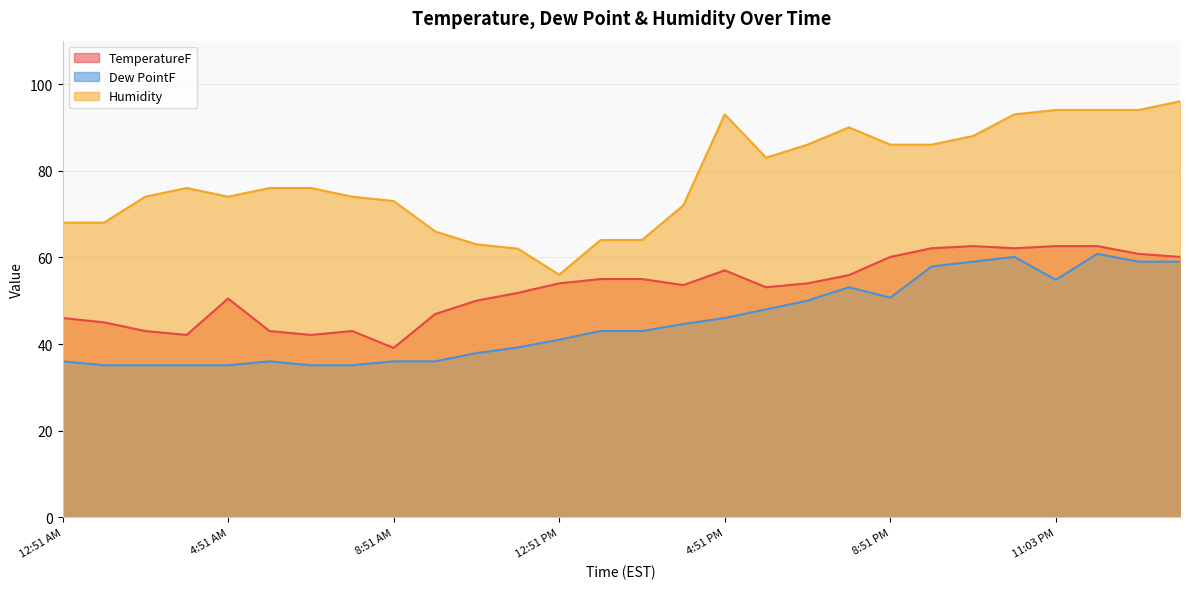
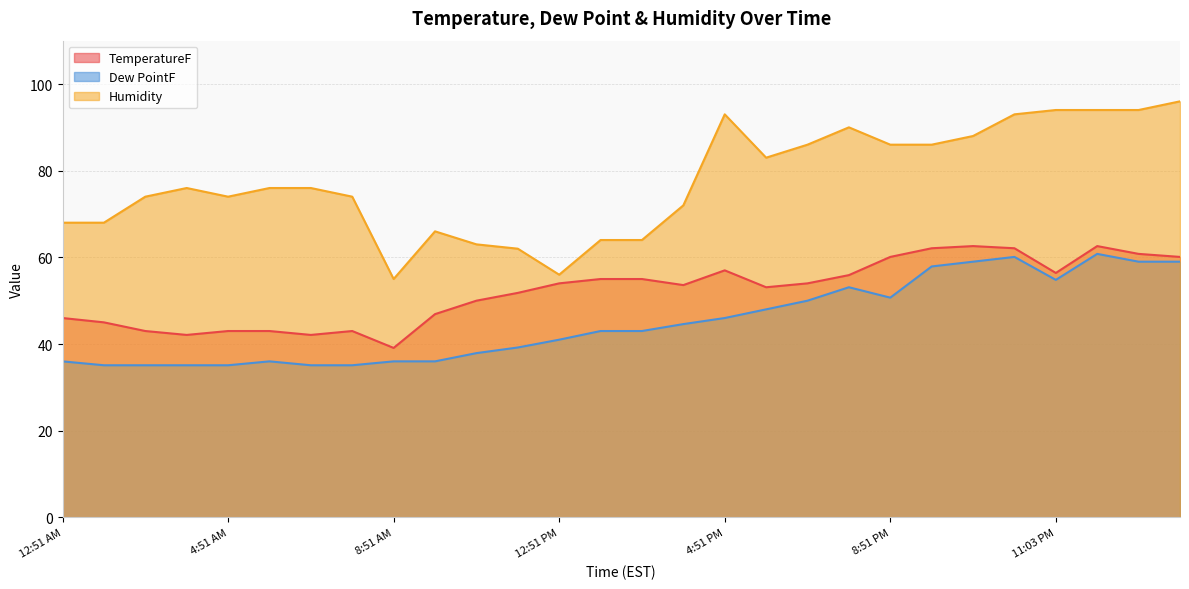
  {
    "TemperatureF": {
      "12:51 AM": 46,
-     "4:51 AM": 51,
+     "4:51 AM": 43,
      "8:51 AM": 39,
      "12:51 PM": 54,
      "4:51 PM": 57,
      "8:51 PM": 60,
-     "11:03 PM": 63
+     "11:03 PM": 56
    },
    "Dew PointF": {
      "12:51 AM": 36,
      "4:51 AM": 35,
      "8:51 AM": 36,
      "12:51 PM": 41,
      "4:51 PM": 46,
      "8:51 PM": 51,
      "11:03 PM": 55
    },
    "Humidity": {
      "12:51 AM": 68,
      "4:51 AM": 74,
-     "8:51 AM": 73,
+     "8:51 AM": 55,
      "12:51 PM": 56,
      "4:51 PM": 93,
      "8:51 PM": 86,
      "11:03 PM": 94
    }
  }
